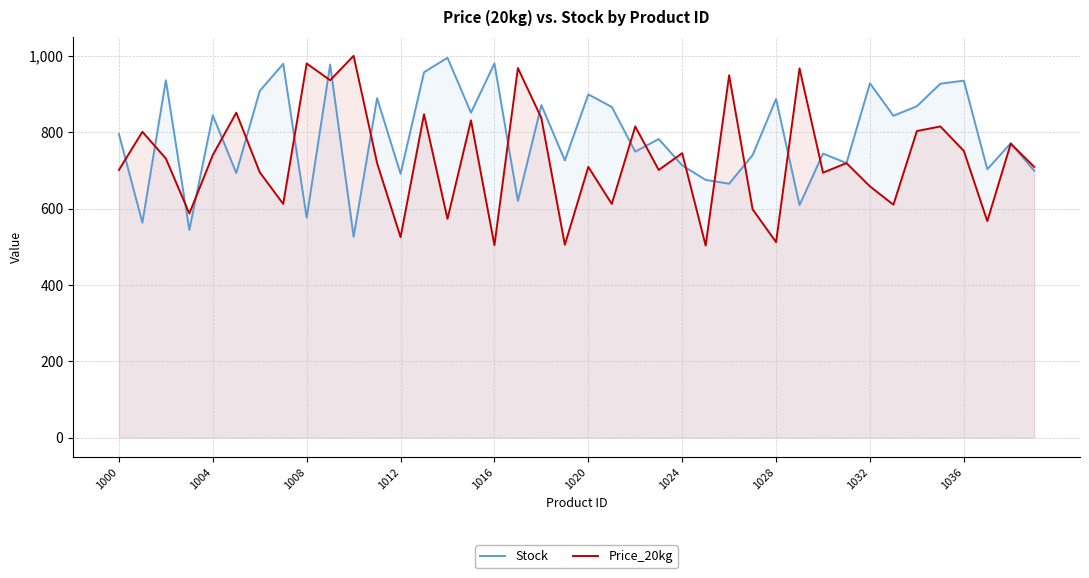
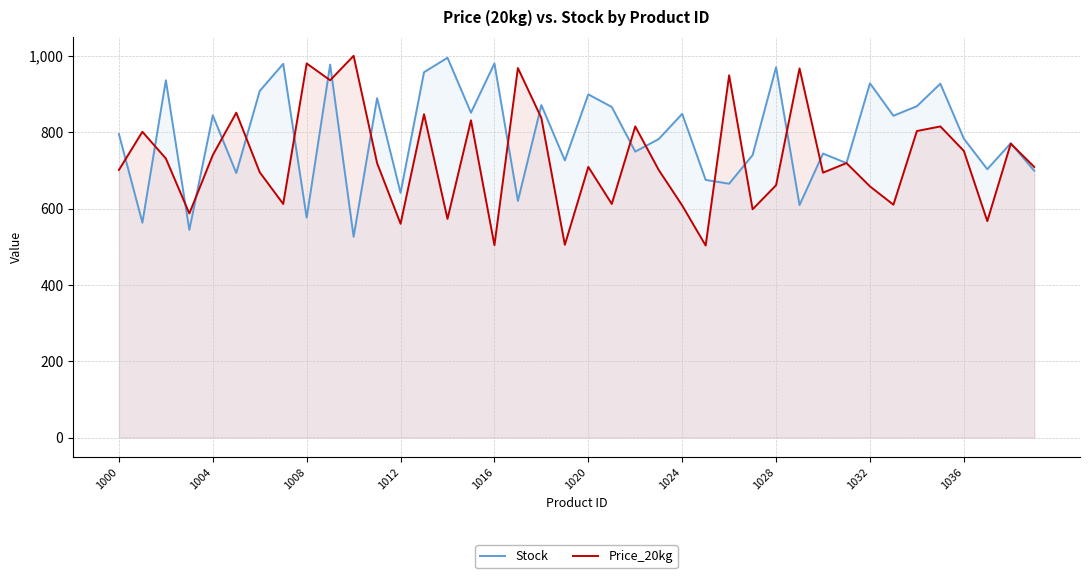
  {
    "Stock": {
      "1000": 800,
      "1004": 840,
      "1008": 580,
-     "1012": 690,
+     "1012": 640,
      "1016": 980,
      "1020": 900,
-     "1024": 710,
-     "1028": 890,
+     "1024": 850,
+     "1028": 970,
      "1032": 930,
-     "1036": 940
+     "1036": 780
    },
    "Price_20kg": {
      "1000": 700,
      "1004": 740,
      "1008": 980,
-     "1012": 530,
+     "1012": 560,
      "1016": 500,
      "1020": 710,
-     "1024": 750,
-     "1028": 510,
+     "1024": 610,
+     "1028": 660,
      "1032": 660,
      "1036": 750
    }
  }
